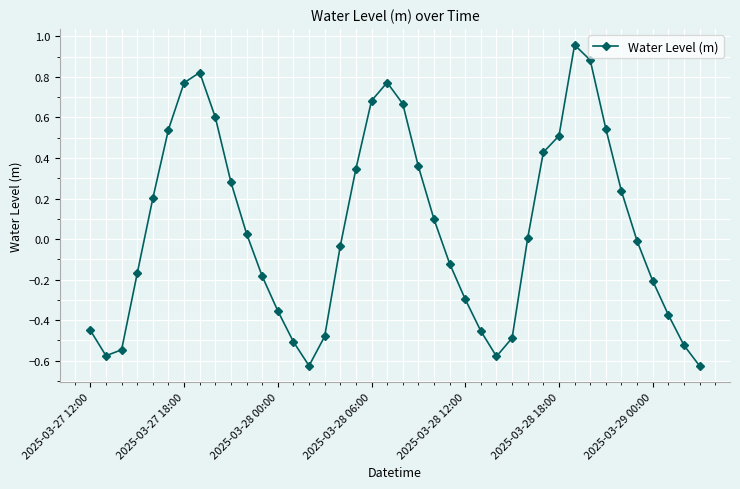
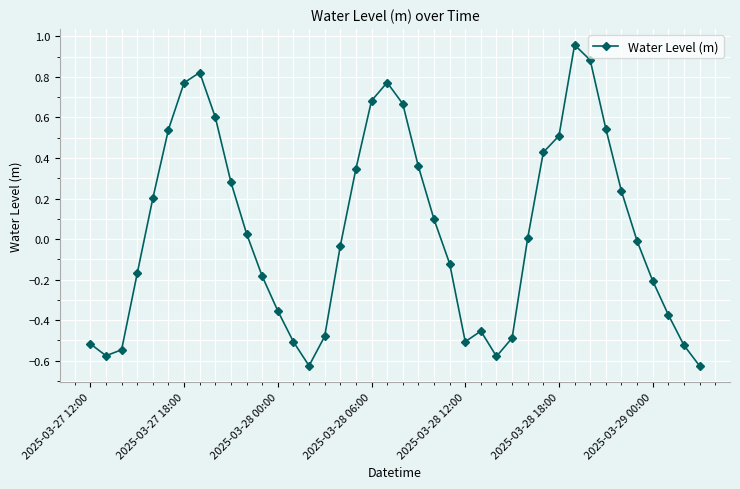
  {
-   "2025-03-27 12:00": -0.45,
+   "2025-03-27 12:00": -0.52,
    "2025-03-27 18:00": 0.77,
    "2025-03-28 00:00": -0.35,
    "2025-03-28 06:00": 0.68,
-   "2025-03-28 12:00": -0.30,
+   "2025-03-28 12:00": -0.51,
    "2025-03-28 18:00": 0.51,
    "2025-03-29 00:00": -0.21
  }
